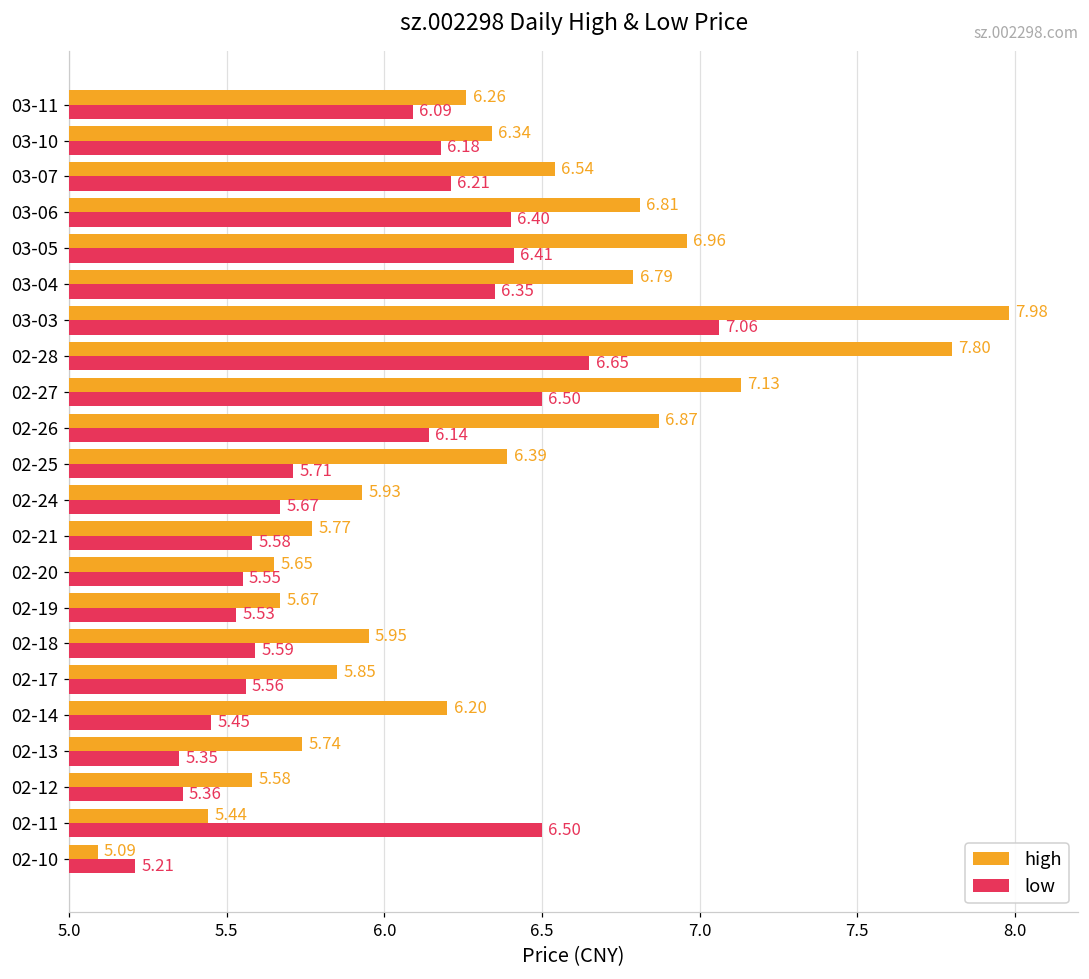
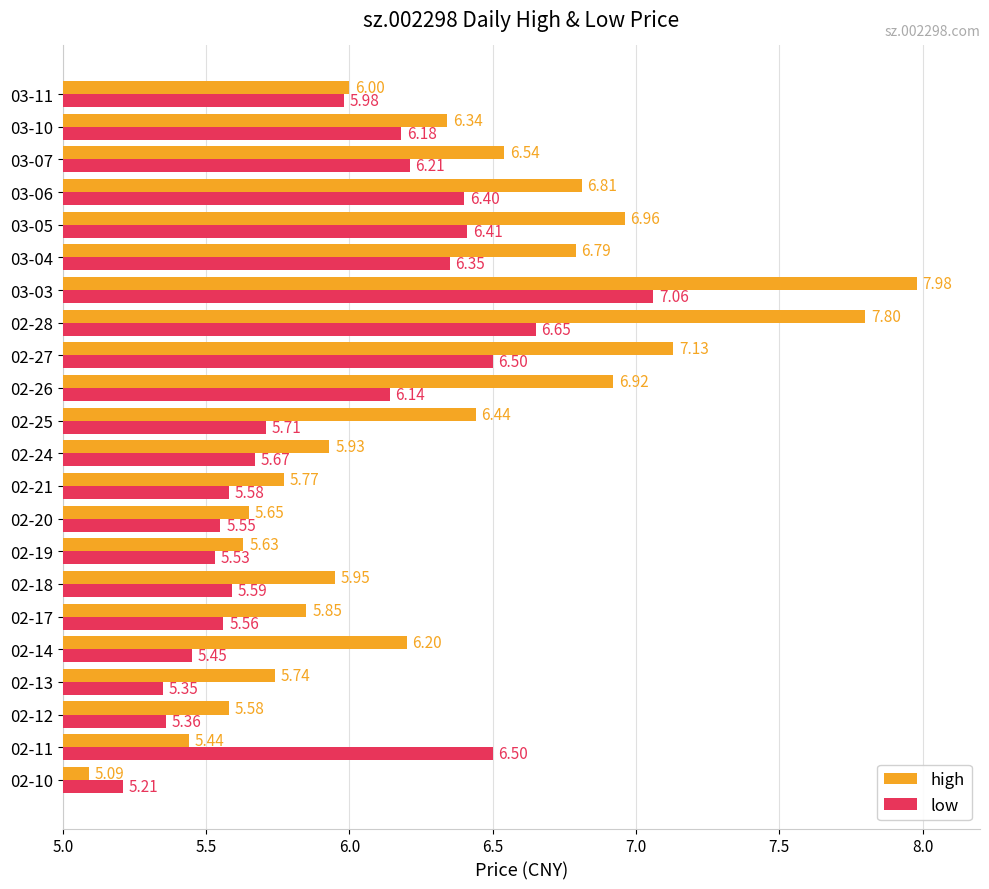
  {
    "high": {
-     "03-11": 6.26,
+     "03-11": 6.00,
      "03-10": 6.34,
      "03-07": 6.54,
      "03-06": 6.81,
      "03-05": 6.96,
      "03-04": 6.79,
      "03-03": 7.98,
      "02-28": 7.80,
      "02-27": 7.13,
-     "02-26": 6.87,
-     "02-25": 6.39,
+     "02-26": 6.92,
+     "02-25": 6.44,
      "02-24": 5.93,
      "02-21": 5.77,
      "02-20": 5.65,
-     "02-19": 5.67,
+     "02-19": 5.63,
      "02-18": 5.95,
      "02-17": 5.85,
      "02-14": 6.20,
      "02-13": 5.74,
      "02-12": 5.58,
      "02-11": 5.44,
      "02-10": 5.09
    },
    "low": {
-     "03-11": 6.09,
+     "03-11": 5.98,
      "03-10": 6.18,
      "03-07": 6.21,
      "03-06": 6.40,
      "03-05": 6.41,
      "03-04": 6.35,
      "03-03": 7.06,
      "02-28": 6.65,
      "02-27": 6.50,
      "02-26": 6.14,
      "02-25": 5.71,
      "02-24": 5.67,
      "02-21": 5.58,
      "02-20": 5.55,
      "02-19": 5.53,
      "02-18": 5.59,
      "02-17": 5.56,
      "02-14": 5.45,
      "02-13": 5.35,
      "02-12": 5.36,
      "02-11": 6.50,
      "02-10": 5.21
    }
  }
